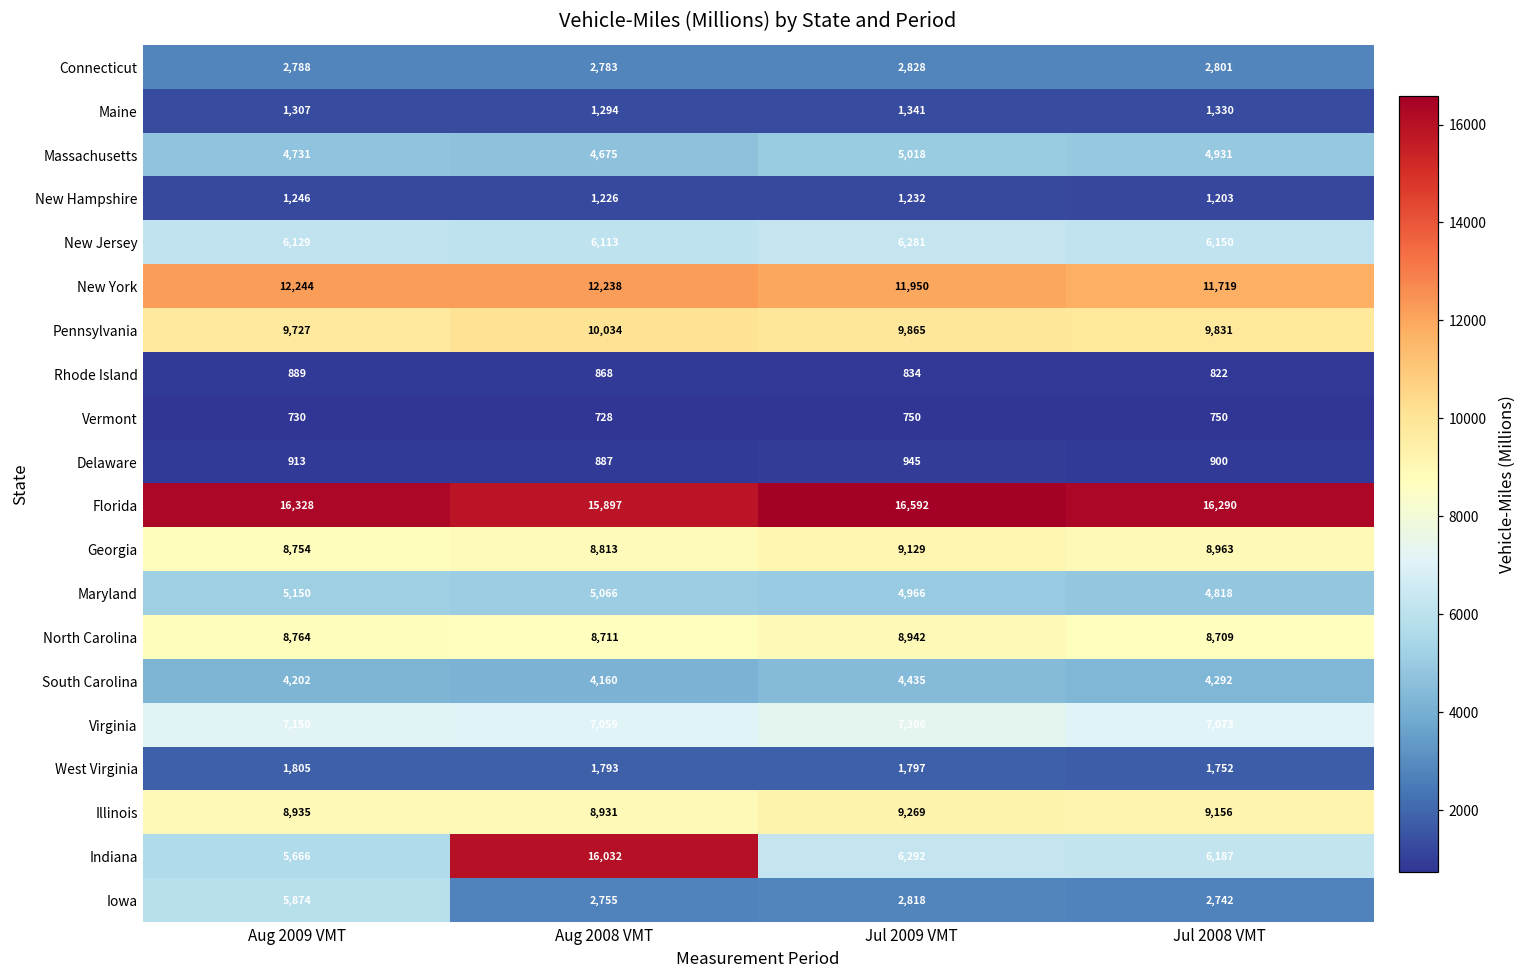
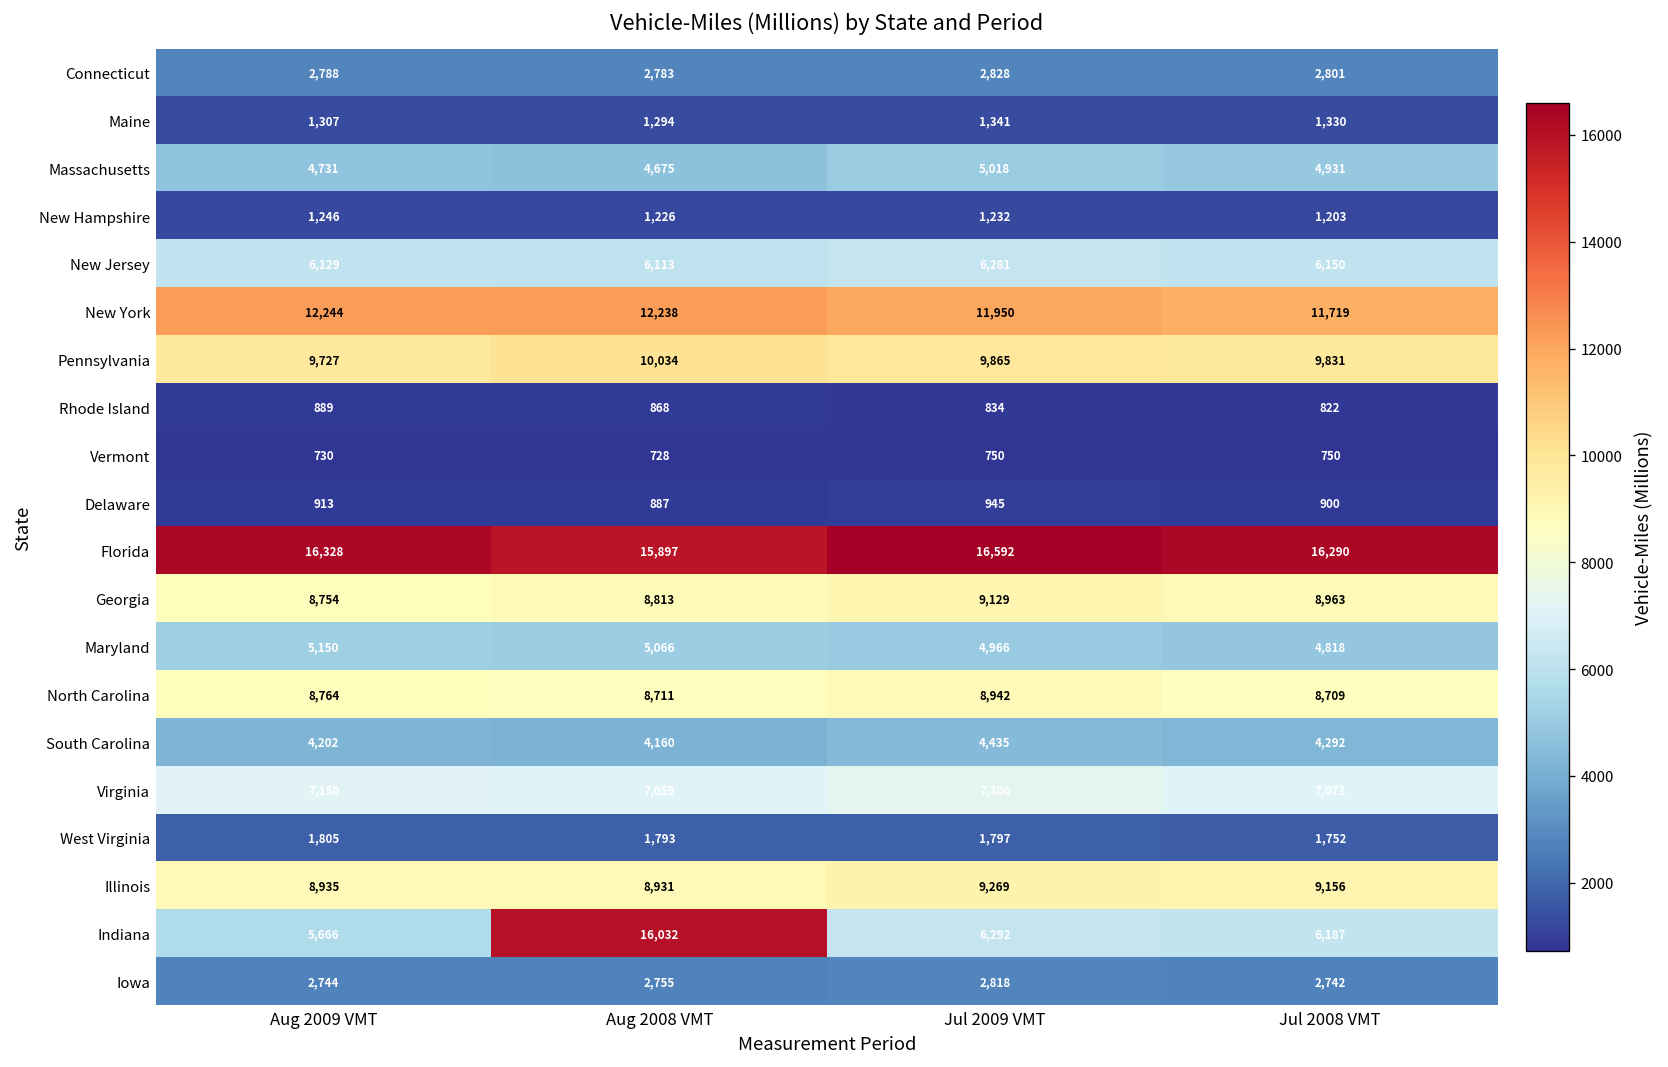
  {
    "Connecticut": {
      "Aug 2009 VMT": "2,788",
      "Aug 2008 VMT": "2,783",
      "Jul 2009 VMT": "2,828",
      "Jul 2008 VMT": "2,801"
    },
    "Maine": {
      "Aug 2009 VMT": "1,307",
      "Aug 2008 VMT": "1,294",
      "Jul 2009 VMT": "1,341",
      "Jul 2008 VMT": "1,330"
    },
    "Massachusetts": {
      "Aug 2009 VMT": "4,731",
      "Aug 2008 VMT": "4,675",
      "Jul 2009 VMT": "5,018",
      "Jul 2008 VMT": "4,931"
    },
    "New Hampshire": {
      "Aug 2009 VMT": "1,246",
      "Aug 2008 VMT": "1,226",
      "Jul 2009 VMT": "1,232",
      "Jul 2008 VMT": "1,203"
    },
    "New Jersey": {
      "Aug 2009 VMT": "6,129",
      "Aug 2008 VMT": "6,113",
      "Jul 2009 VMT": "6,281",
      "Jul 2008 VMT": "6,150"
    },
    "New York": {
      "Aug 2009 VMT": "12,244",
      "Aug 2008 VMT": "12,238",
      "Jul 2009 VMT": "11,950",
      "Jul 2008 VMT": "11,719"
    },
    "Pennsylvania": {
      "Aug 2009 VMT": "9,727",
      "Aug 2008 VMT": "10,034",
      "Jul 2009 VMT": "9,865",
      "Jul 2008 VMT": "9,831"
    },
    "Rhode Island": {
      "Aug 2009 VMT": "889",
      "Aug 2008 VMT": "868",
      "Jul 2009 VMT": "834",
      "Jul 2008 VMT": "822"
    },
    "Vermont": {
      "Aug 2009 VMT": "730",
      "Aug 2008 VMT": "728",
      "Jul 2009 VMT": "750",
      "Jul 2008 VMT": "750"
    },
    "Delaware": {
      "Aug 2009 VMT": "913",
      "Aug 2008 VMT": "887",
      "Jul 2009 VMT": "945",
      "Jul 2008 VMT": "900"
    },
    "Florida": {
      "Aug 2009 VMT": "16,328",
      "Aug 2008 VMT": "15,897",
      "Jul 2009 VMT": "16,592",
      "Jul 2008 VMT": "16,290"
    },
    "Georgia": {
      "Aug 2009 VMT": "8,754",
      "Aug 2008 VMT": "8,813",
      "Jul 2009 VMT": "9,129",
      "Jul 2008 VMT": "8,963"
    },
    "Maryland": {
      "Aug 2009 VMT": "5,150",
      "Aug 2008 VMT": "5,066",
      "Jul 2009 VMT": "4,966",
      "Jul 2008 VMT": "4,818"
    },
    "North Carolina": {
      "Aug 2009 VMT": "8,764",
      "Aug 2008 VMT": "8,711",
      "Jul 2009 VMT": "8,942",
      "Jul 2008 VMT": "8,709"
    },
    "South Carolina": {
      "Aug 2009 VMT": "4,202",
      "Aug 2008 VMT": "4,160",
      "Jul 2009 VMT": "4,435",
      "Jul 2008 VMT": "4,292"
    },
    "West Virginia": {
      "Aug 2009 VMT": "1,805",
      "Aug 2008 VMT": "1,793",
      "Jul 2009 VMT": "1,797",
      "Jul 2008 VMT": "1,752"
    },
    "Illinois": {
      "Aug 2009 VMT": "8,935",
      "Aug 2008 VMT": "8,931",
      "Jul 2009 VMT": "9,269",
      "Jul 2008 VMT": "9,156"
    },
    "Indiana": {
      "Aug 2009 VMT": "5,666",
      "Aug 2008 VMT": "16,032",
      "Jul 2009 VMT": "6,292",
      "Jul 2008 VMT": "6,187"
    },
    "Iowa": {
-     "Aug 2009 VMT": "5,874",
+     "Aug 2009 VMT": "2,744",
      "Aug 2008 VMT": "2,755",
      "Jul 2009 VMT": "2,818",
      "Jul 2008 VMT": "2,742"
    }
  }
